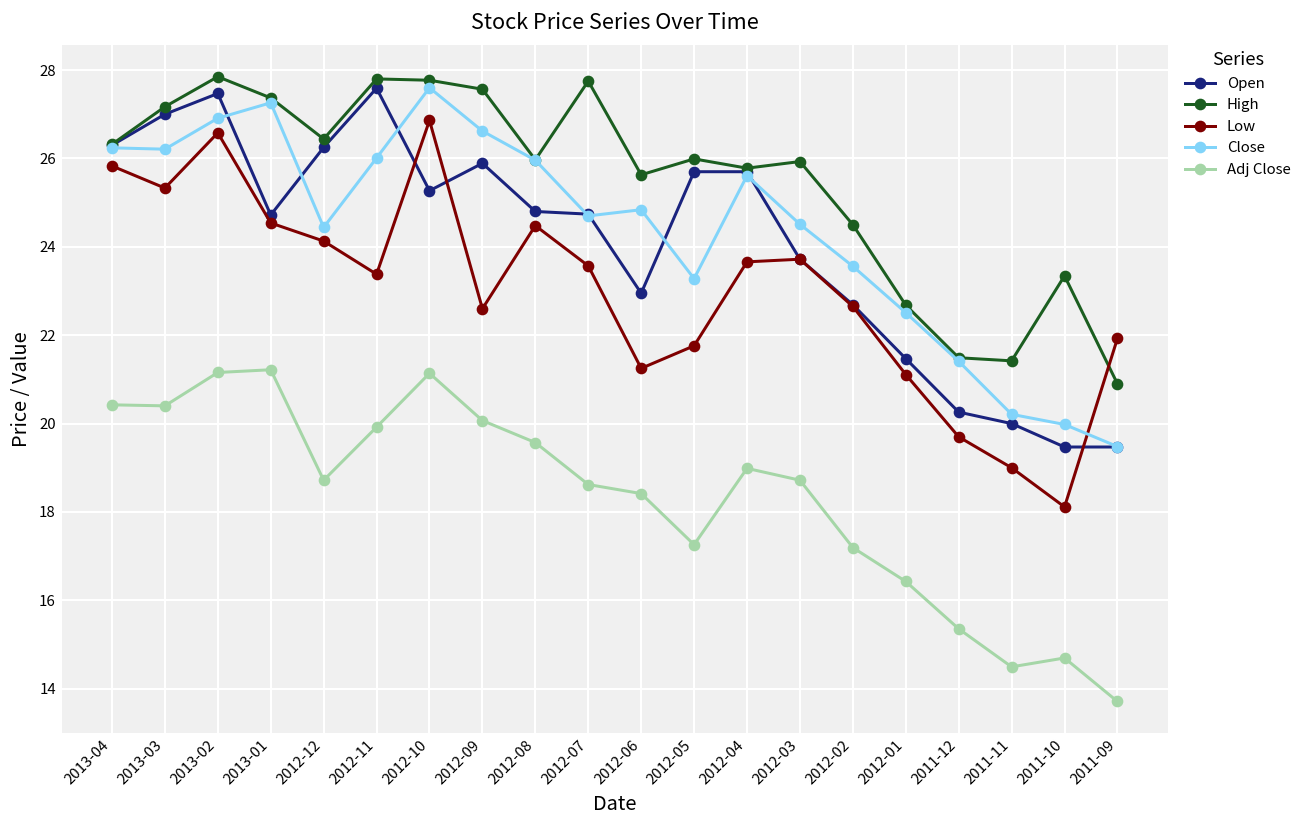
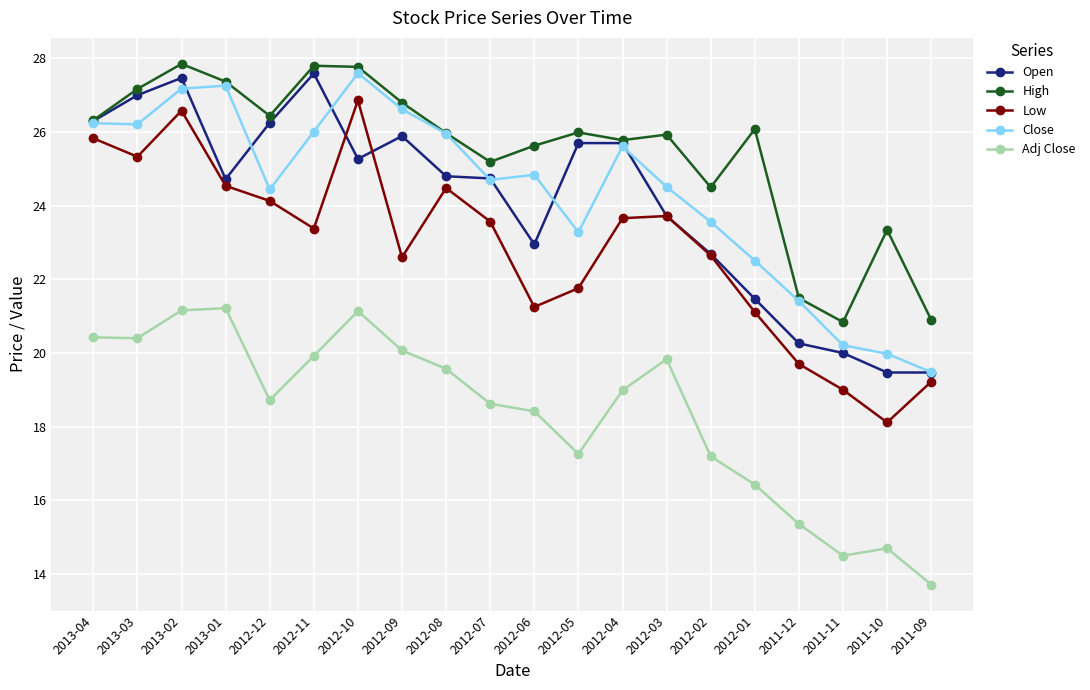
  {
    "Open": {
      "2013-03": 27.0,
      "2013-02": 27.5,
      "2013-01": 24.7,
      "2012-12": 26.3,
      "2012-11": 27.6,
      "2012-10": 25.3,
      "2012-09": 25.9,
      "2012-08": 24.8,
      "2012-06": 23.0,
      "2012-05": 25.7,
      "2012-04": 25.7,
      "2012-01": 21.5,
      "2011-12": 20.3,
      "2011-11": 20.0,
      "2011-10": 19.5
    },
    "High": {
      "2013-03": 27.2,
      "2013-02": 27.9,
      "2013-01": 27.4,
      "2012-12": 26.4,
      "2012-11": 27.8,
      "2012-10": 27.8,
-     "2012-09": 27.6,
-     "2012-07": 27.8,
+     "2012-09": 26.8,
+     "2012-07": 25.2,
      "2012-06": 25.6,
      "2012-05": 26.0,
      "2012-04": 25.8,
      "2012-03": 25.9,
      "2012-02": 24.5,
-     "2012-01": 22.7,
+     "2012-01": 26.1,
      "2011-12": 21.5,
-     "2011-11": 21.4,
+     "2011-11": 20.8,
      "2011-10": 23.3,
      "2011-09": 20.9
    },
    "Low": {
      "2013-04": 25.8,
      "2013-03": 25.3,
      "2013-02": 26.6,
      "2013-01": 24.5,
      "2012-12": 24.1,
      "2012-11": 23.4,
      "2012-10": 26.9,
      "2012-09": 22.6,
      "2012-08": 24.5,
      "2012-07": 23.6,
      "2012-06": 21.3,
      "2012-05": 21.8,
      "2012-04": 23.7,
      "2012-01": 21.1,
      "2011-12": 19.7,
      "2011-11": 19.0,
      "2011-10": 18.1,
-     "2011-09": 21.9
+     "2011-09": 19.2
    },
    "Close": {
      "2013-03": 26.2,
-     "2013-02": 26.9,
+     "2013-02": 27.2,
      "2013-01": 27.3,
      "2012-12": 24.4,
      "2012-11": 26.0,
      "2012-10": 27.6,
      "2012-09": 26.6,
      "2012-06": 24.8,
      "2012-05": 23.3,
      "2012-04": 25.6,
      "2012-03": 24.5,
      "2012-02": 23.6,
      "2012-01": 22.5,
      "2011-12": 21.4,
      "2011-11": 20.2,
      "2011-10": 20.0
    },
    "Adj Close": {
      "2013-04": 20.4,
      "2013-03": 20.4,
      "2013-02": 21.2,
      "2013-01": 21.2,
      "2012-12": 18.7,
      "2012-11": 19.9,
      "2012-10": 21.1,
      "2012-09": 20.1,
      "2012-08": 19.6,
      "2012-07": 18.6,
      "2012-06": 18.4,
      "2012-05": 17.3,
      "2012-04": 19.0,
-     "2012-03": 18.7,
+     "2012-03": 19.8,
      "2012-02": 17.2,
      "2012-01": 16.4,
      "2011-12": 15.4,
      "2011-11": 14.5,
      "2011-10": 14.7,
      "2011-09": 13.7
    }
  }
